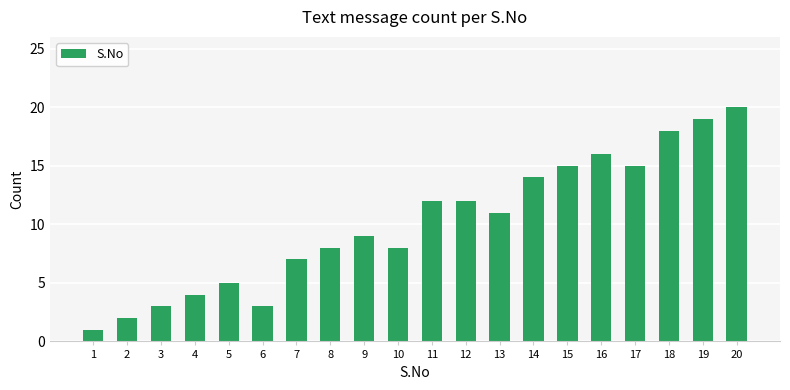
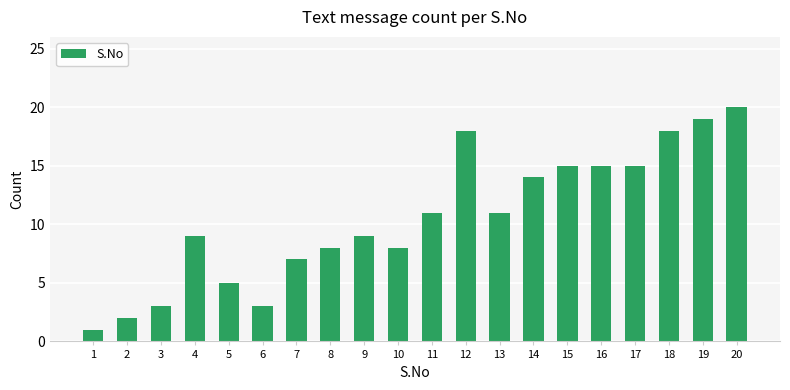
  {
    "1": 1,
    "2": 2,
    "3": 3,
-   "4": 4,
+   "4": 9,
    "5": 5,
    "6": 3,
    "7": 7,
    "8": 8,
    "9": 9,
    "10": 8,
-   "11": 12,
-   "12": 12,
+   "11": 11,
+   "12": 18,
    "13": 11,
    "14": 14,
    "15": 15,
-   "16": 16,
+   "16": 15,
    "17": 15,
    "18": 18,
    "19": 19,
    "20": 20
  }
